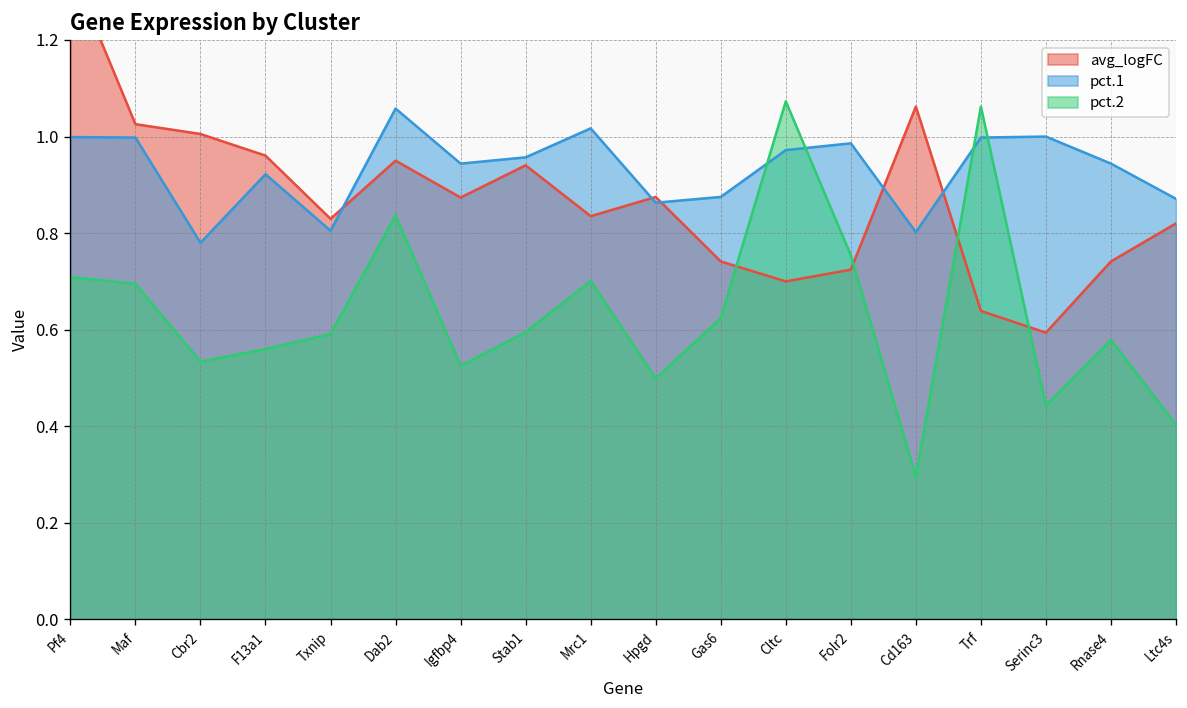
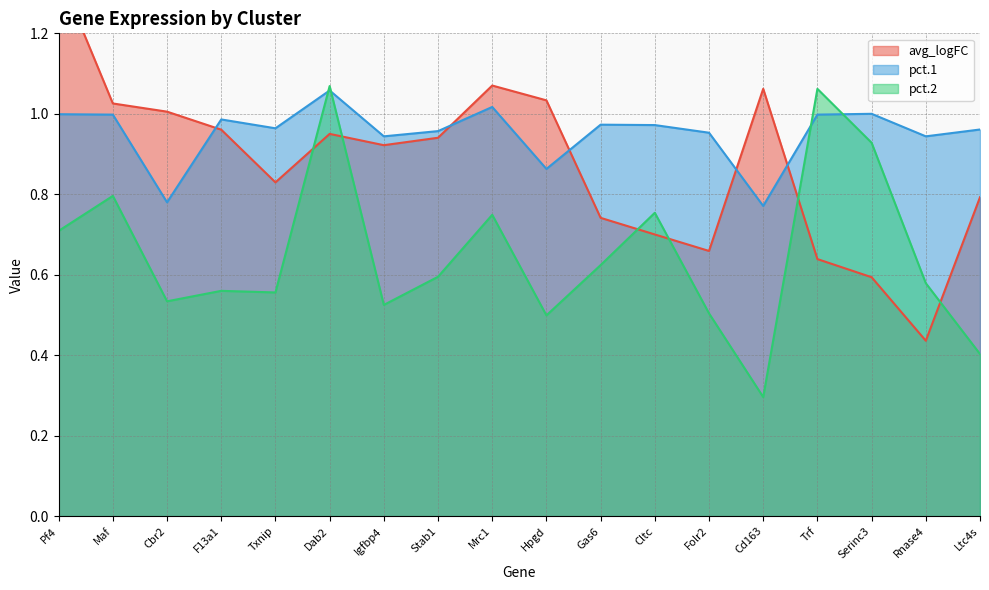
  {
    "avg_logFC": {
      "Maf": 1.03,
      "Cbr2": 1.01,
      "F13a1": 0.96,
      "Txnip": 0.83,
      "Dab2": 0.95,
-     "Igfbp4": 0.87,
+     "Igfbp4": 0.92,
      "Stab1": 0.94,
-     "Mrc1": 0.84,
-     "Hpgd": 0.87,
+     "Mrc1": 1.07,
+     "Hpgd": 1.03,
      "Gas6": 0.74,
      "Cltc": 0.70,
-     "Folr2": 0.72,
+     "Folr2": 0.66,
      "Cd163": 1.06,
      "Trf": 0.64,
      "Serinc3": 0.59,
-     "Rnase4": 0.74,
-     "Ltc4s": 0.82
+     "Rnase4": 0.44,
+     "Ltc4s": 0.79
    },
    "pct.1": {
      "Pf4": 1.00,
      "Maf": 1.00,
      "Cbr2": 0.78,
-     "F13a1": 0.92,
-     "Txnip": 0.81,
+     "F13a1": 0.99,
+     "Txnip": 0.96,
      "Dab2": 1.06,
      "Igfbp4": 0.94,
      "Stab1": 0.96,
      "Mrc1": 1.02,
      "Hpgd": 0.86,
-     "Gas6": 0.88,
+     "Gas6": 0.97,
      "Cltc": 0.97,
-     "Folr2": 0.99,
-     "Cd163": 0.80,
+     "Folr2": 0.95,
+     "Cd163": 0.77,
      "Trf": 1.00,
      "Serinc3": 1.00,
      "Rnase4": 0.94,
-     "Ltc4s": 0.87
+     "Ltc4s": 0.96
    },
    "pct.2": {
      "Pf4": 0.71,
-     "Maf": 0.70,
+     "Maf": 0.80,
      "Cbr2": 0.53,
      "F13a1": 0.56,
-     "Txnip": 0.59,
-     "Dab2": 0.84,
+     "Txnip": 0.56,
+     "Dab2": 1.07,
      "Igfbp4": 0.53,
      "Stab1": 0.60,
-     "Mrc1": 0.70,
+     "Mrc1": 0.75,
      "Hpgd": 0.50,
      "Gas6": 0.62,
-     "Cltc": 1.07,
-     "Folr2": 0.75,
+     "Cltc": 0.75,
+     "Folr2": 0.50,
      "Cd163": 0.30,
      "Trf": 1.06,
-     "Serinc3": 0.44,
+     "Serinc3": 0.93,
      "Rnase4": 0.58,
      "Ltc4s": 0.40
    }
  }
